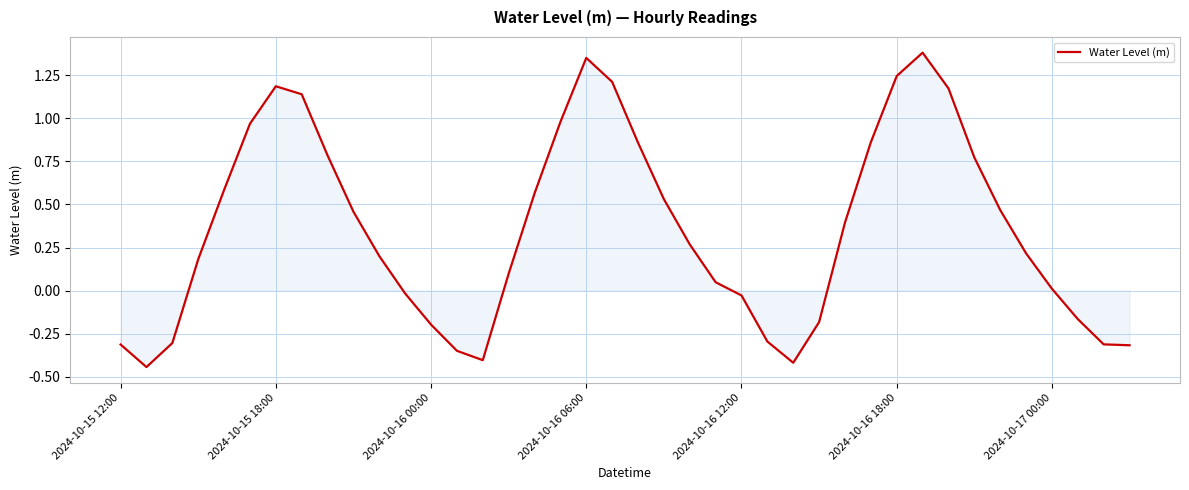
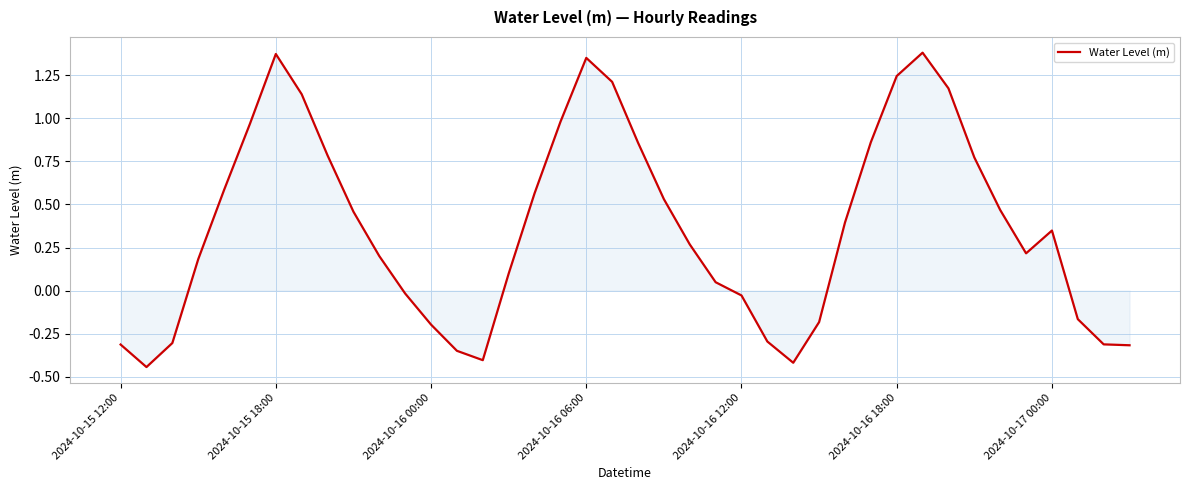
  {
    "Water Level (m)": {
      "2024-10-15 12:00": -0.31,
-     "2024-10-15 18:00": 1.19,
+     "2024-10-15 18:00": 1.37,
      "2024-10-16 00:00": -0.20,
      "2024-10-16 12:00": -0.03,
-     "2024-10-17 00:00": 0.01
+     "2024-10-17 00:00": 0.35
    }
  }
